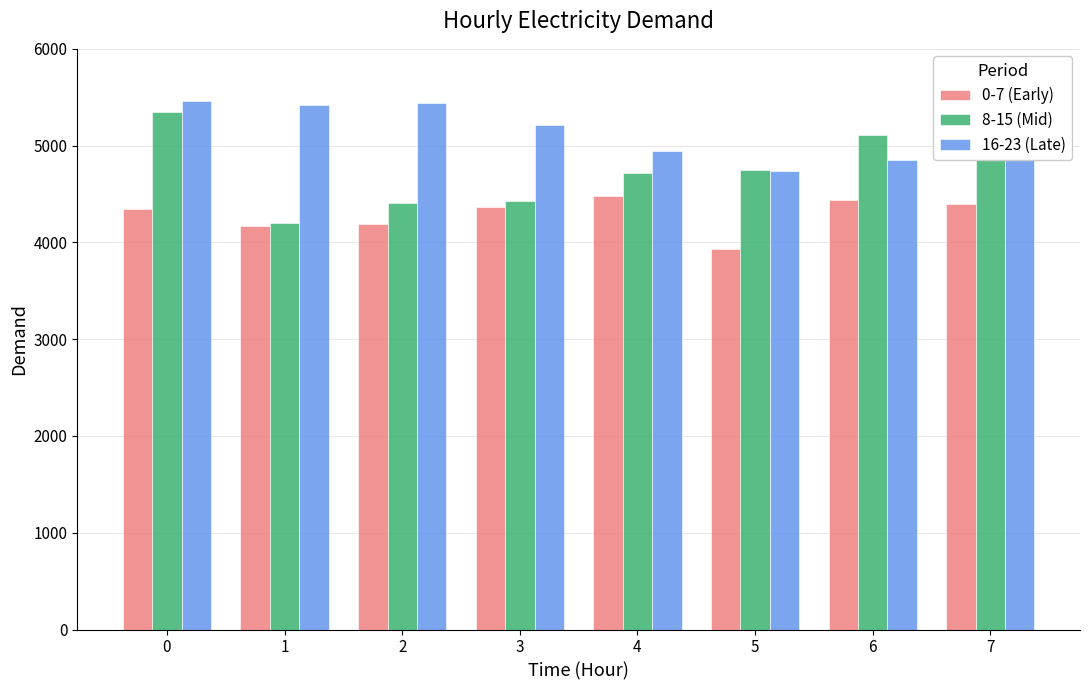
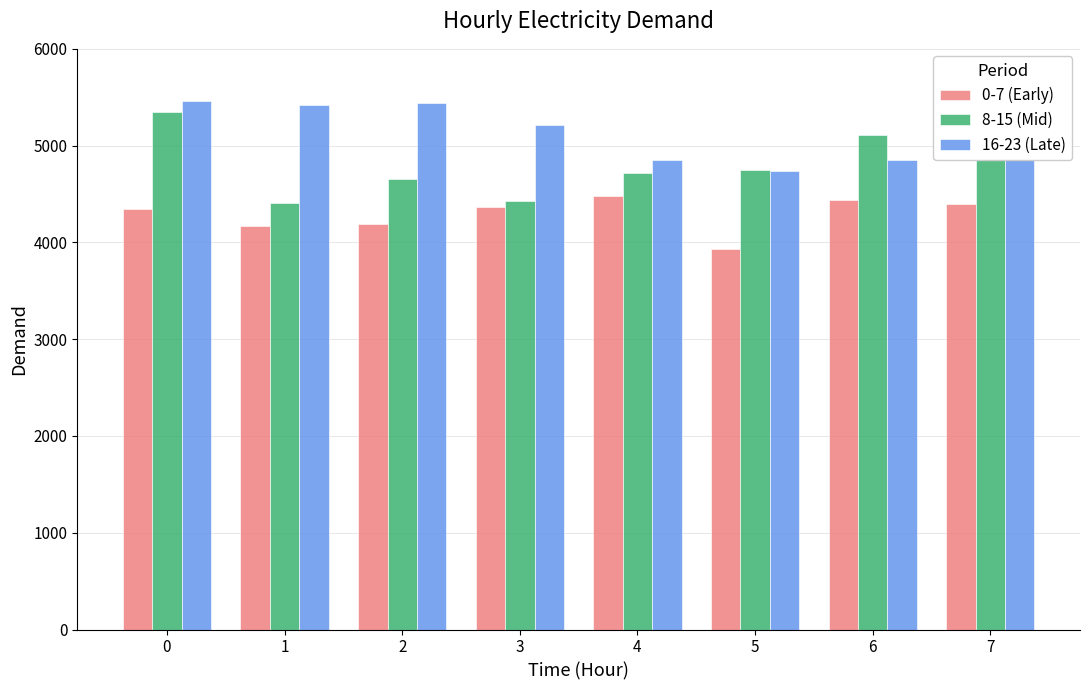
  {
    "0-7 (Early)": {
      "0": 4400,
      "1": 4200,
      "2": 4200,
      "3": 4400,
      "4": 4500,
      "5": 3900,
      "6": 4400,
      "7": 4400
    },
    "8-15 (Mid)": {
      "0": 5300,
-     "1": 4200,
-     "2": 4400,
+     "1": 4400,
+     "2": 4700,
      "3": 4400,
      "4": 4700,
      "5": 4700,
      "6": 5100
    },
    "16-23 (Late)": {
      "0": 5500,
      "1": 5400,
      "2": 5400,
      "3": 5200,
-     "4": 4940,
+     "4": 4850,
      "5": 4700,
      "6": 4800
    }
  }
